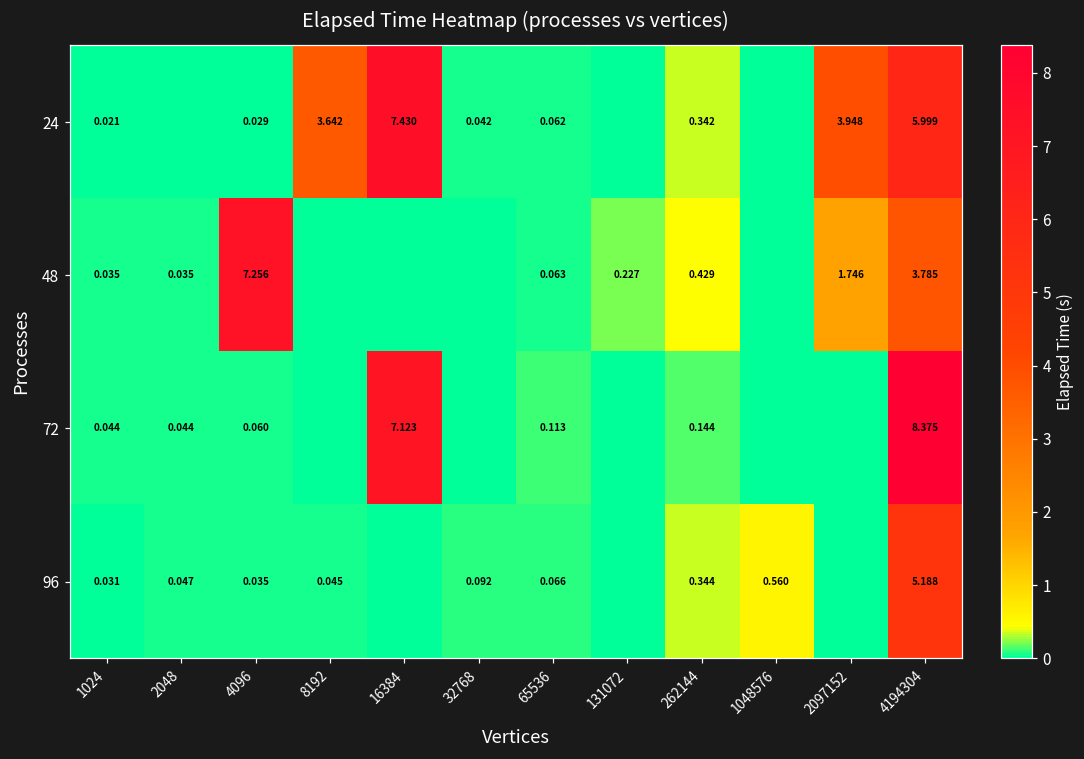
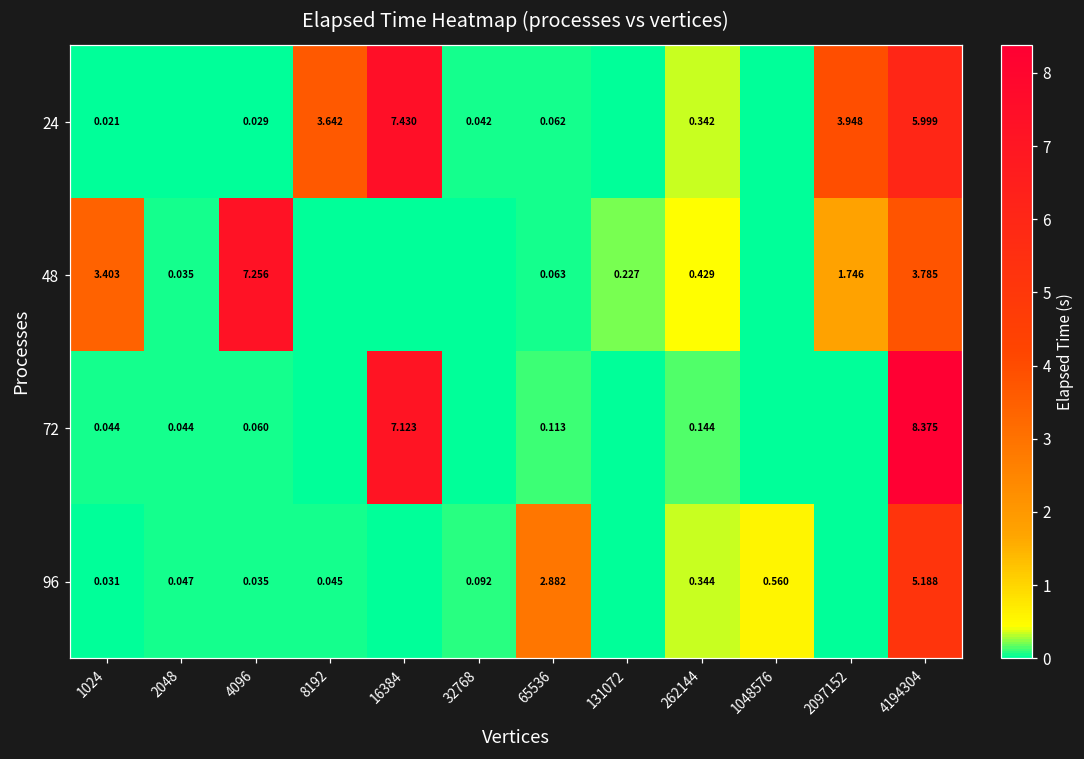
  {
    "24": {
      "1024": 0.021,
      "4096": 0.029,
      "8192": 3.642,
      "16384": 7.430,
      "32768": 0.042,
      "65536": 0.062,
      "262144": 0.342,
      "2097152": 3.948,
      "4194304": 5.999
    },
    "48": {
-     "1024": 0.035,
+     "1024": 3.403,
      "2048": 0.035,
      "4096": 7.256,
      "65536": 0.063,
      "131072": 0.227,
      "262144": 0.429,
      "2097152": 1.746,
      "4194304": 3.785
    },
    "72": {
      "1024": 0.044,
      "2048": 0.044,
      "4096": 0.060,
      "16384": 7.123,
      "65536": 0.113,
      "262144": 0.144,
      "4194304": 8.375
    },
    "96": {
      "1024": 0.031,
      "2048": 0.047,
      "4096": 0.035,
      "8192": 0.045,
      "32768": 0.092,
-     "65536": 0.066,
+     "65536": 2.882,
      "262144": 0.344,
      "1048576": 0.560,
      "4194304": 5.188
    }
  }
